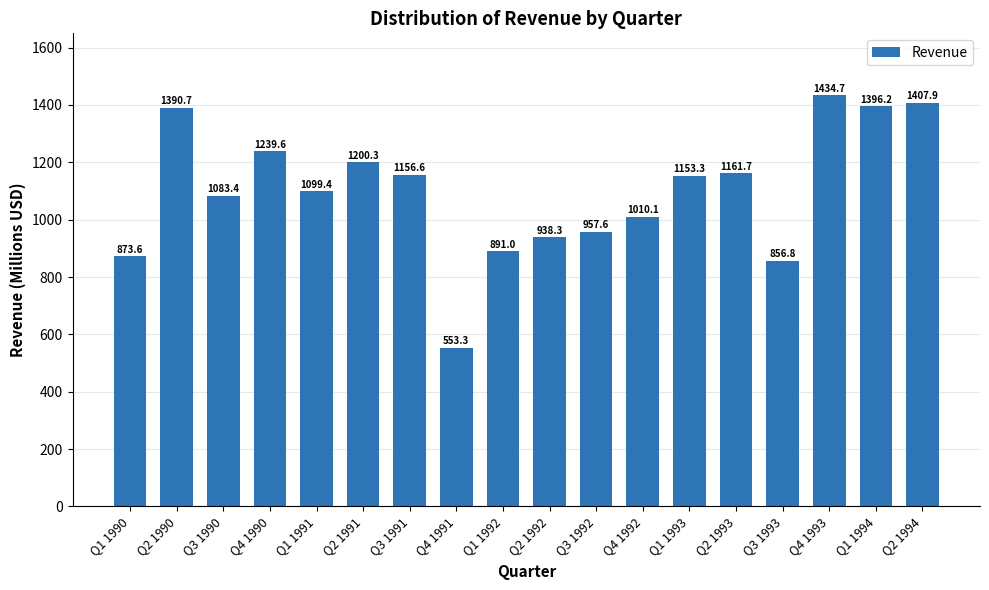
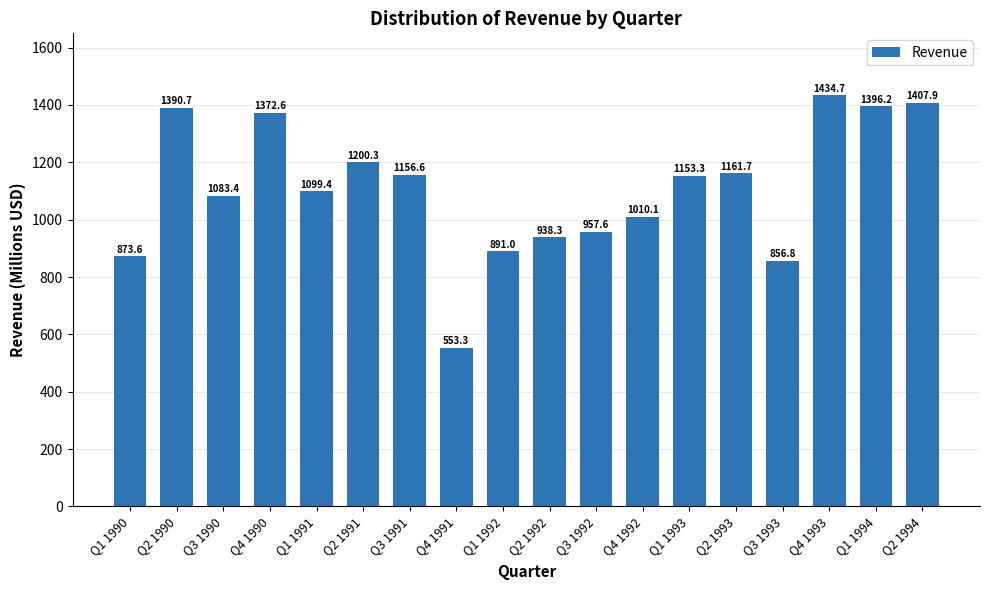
  {
    "Q1 1990": 873.6,
    "Q2 1990": 1390.7,
    "Q3 1990": 1083.4,
-   "Q4 1990": 1239.6,
+   "Q4 1990": 1372.6,
    "Q1 1991": 1099.4,
    "Q2 1991": 1200.3,
    "Q3 1991": 1156.6,
    "Q4 1991": 553.3,
    "Q1 1992": 891.0,
    "Q2 1992": 938.3,
    "Q3 1992": 957.6,
    "Q4 1992": 1010.1,
    "Q1 1993": 1153.3,
    "Q2 1993": 1161.7,
    "Q3 1993": 856.8,
    "Q4 1993": 1434.7,
    "Q1 1994": 1396.2,
    "Q2 1994": 1407.9
  }
